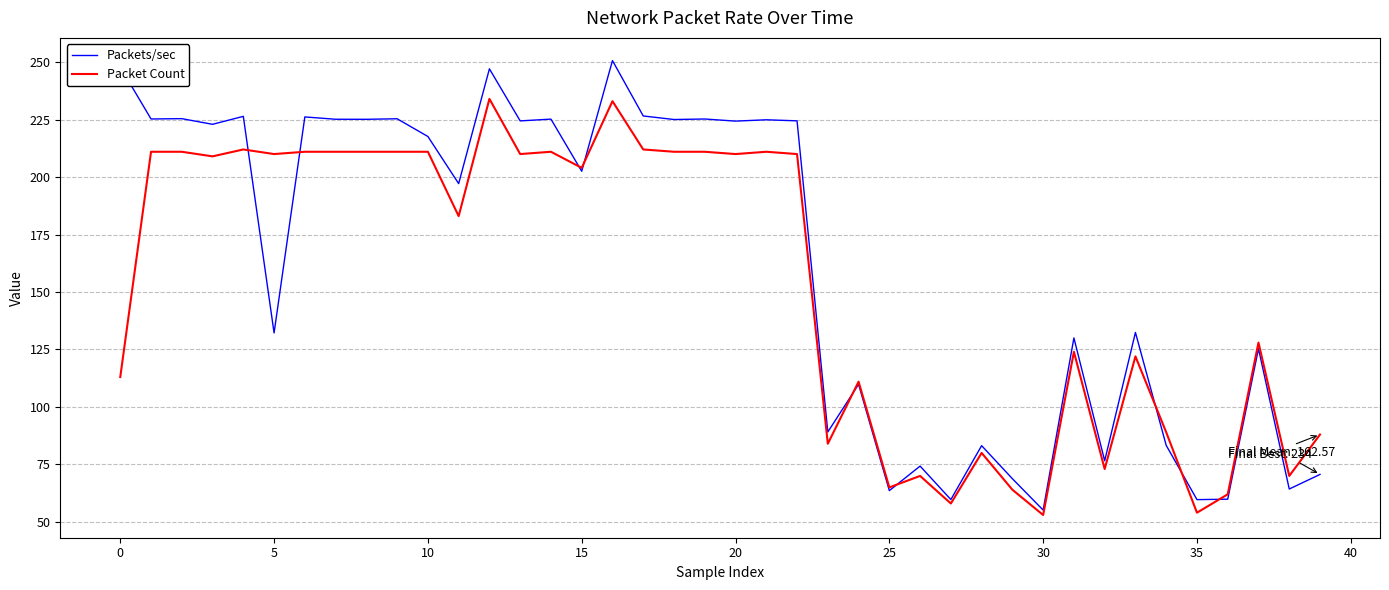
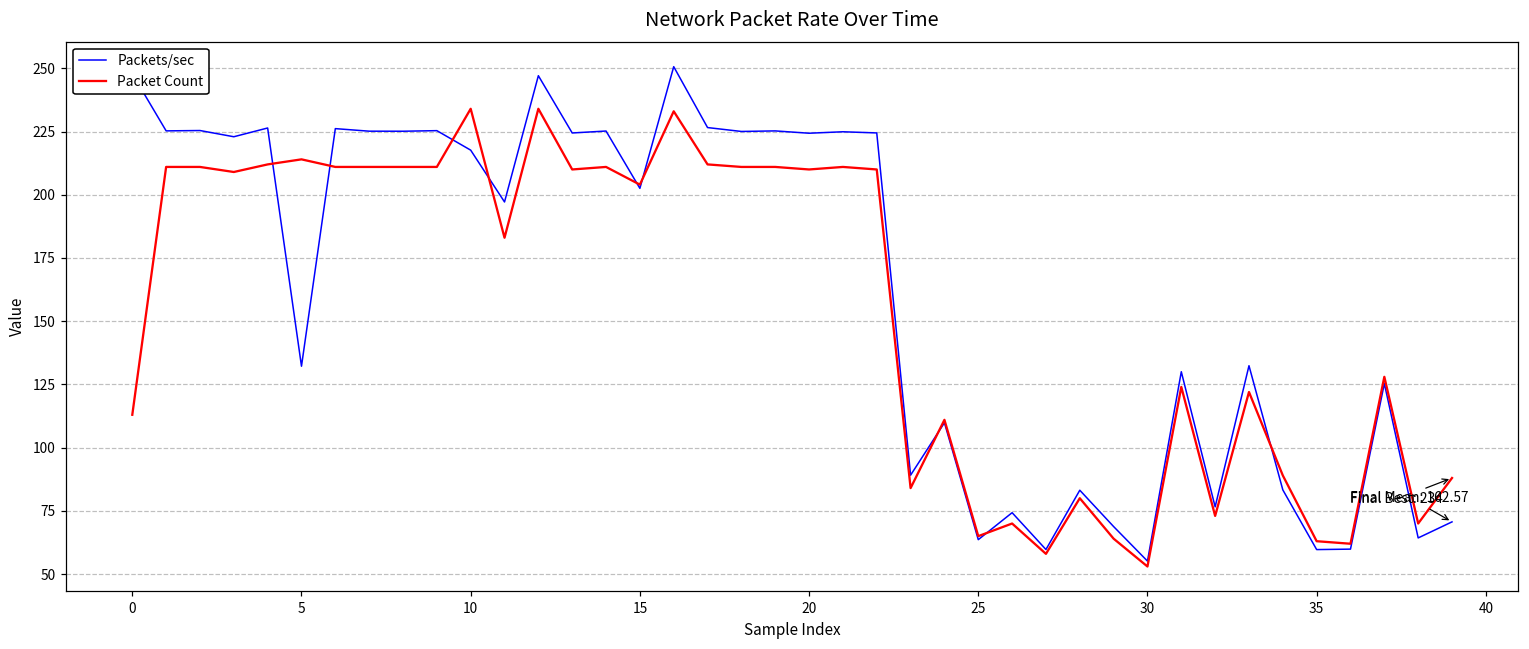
  {
    "Packets/sec": {
      "5": 132,
      "10": 218,
      "15": 203,
      "20": 224,
      "25": 64,
      "30": 55,
      "35": 60
    },
    "Packet Count": {
      "0": 113,
-     "5": 210,
-     "10": 211,
+     "5": 214,
+     "10": 234,
      "15": 204,
      "20": 210,
      "25": 65,
      "30": 53,
-     "35": 54
+     "35": 63
    }
  }
